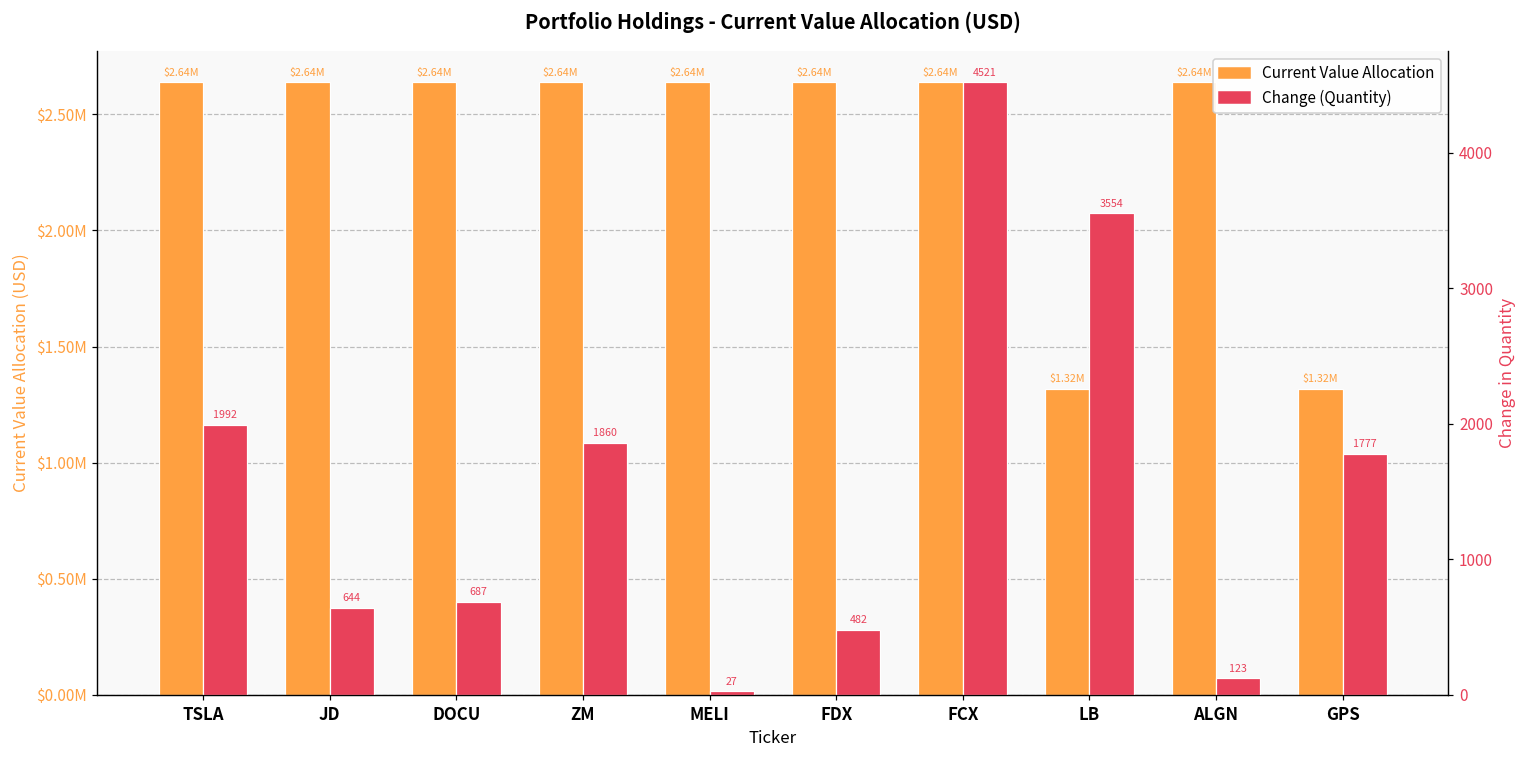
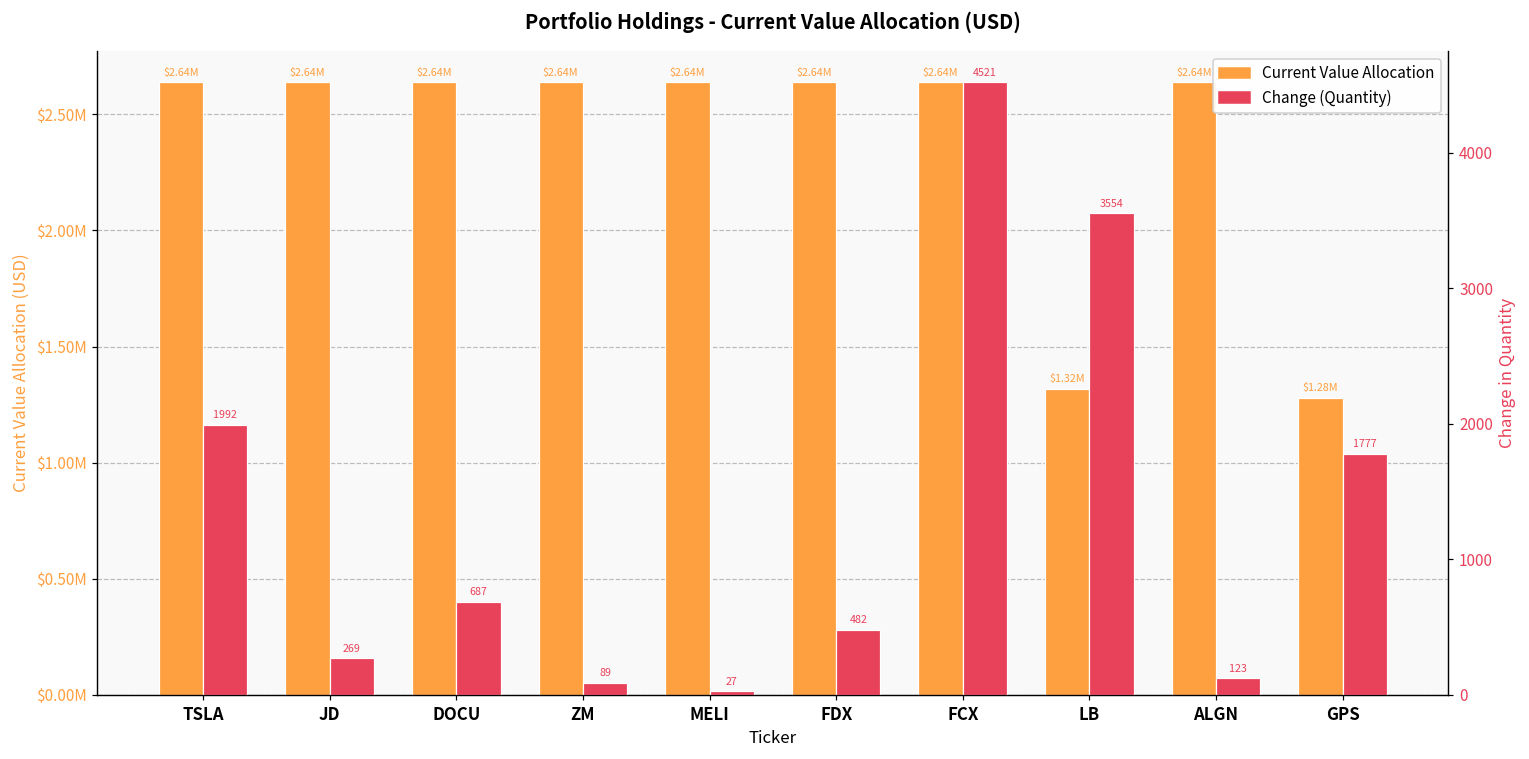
  {
    "Current Value Allocation": {
      "TSLA": "$2.64M",
      "JD": "$2.64M",
      "DOCU": "$2.64M",
      "ZM": "$2.64M",
      "MELI": "$2.64M",
      "FDX": "$2.64M",
      "FCX": "$2.64M",
      "LB": "$1.32M",
      "ALGN": "$2.64M",
-     "GPS": "$1.32M"
+     "GPS": "$1.28M"
    },
    "Change (Quantity)": {
      "TSLA": "1992",
-     "JD": "644",
+     "JD": "269",
      "DOCU": "687",
-     "ZM": "1860",
+     "ZM": "89",
      "MELI": "27",
      "FDX": "482",
      "FCX": "4521",
      "LB": "3554",
      "ALGN": "123",
      "GPS": "1777"
    }
  }
